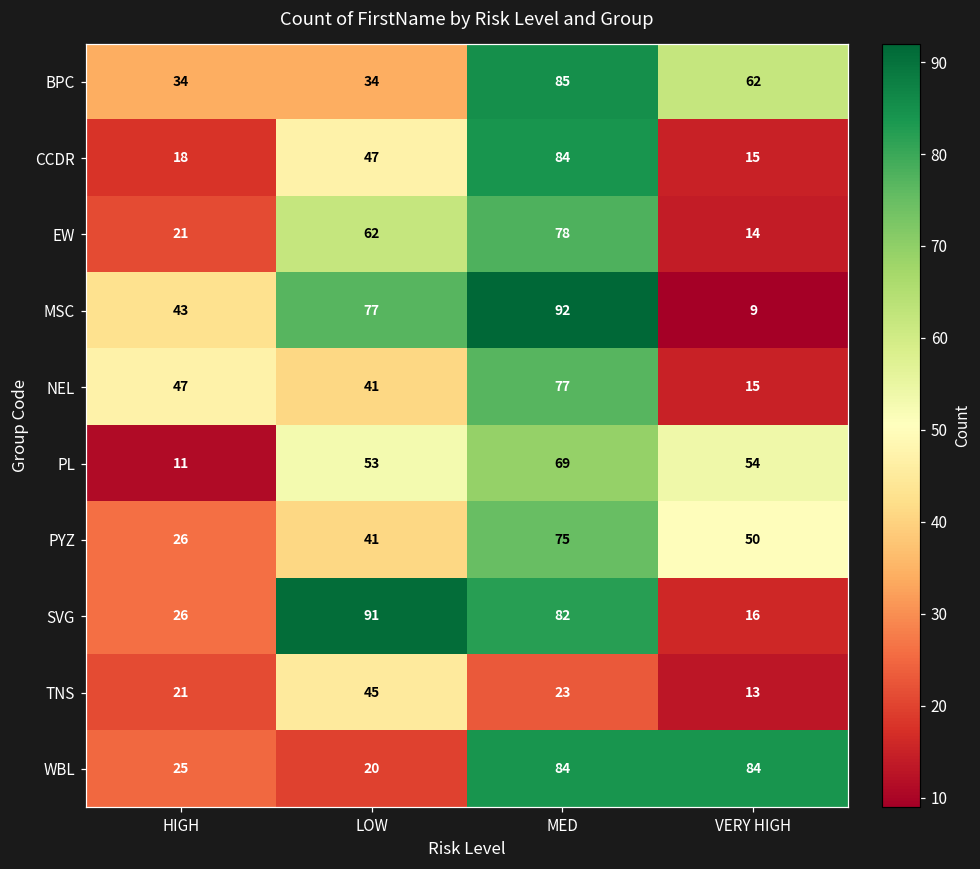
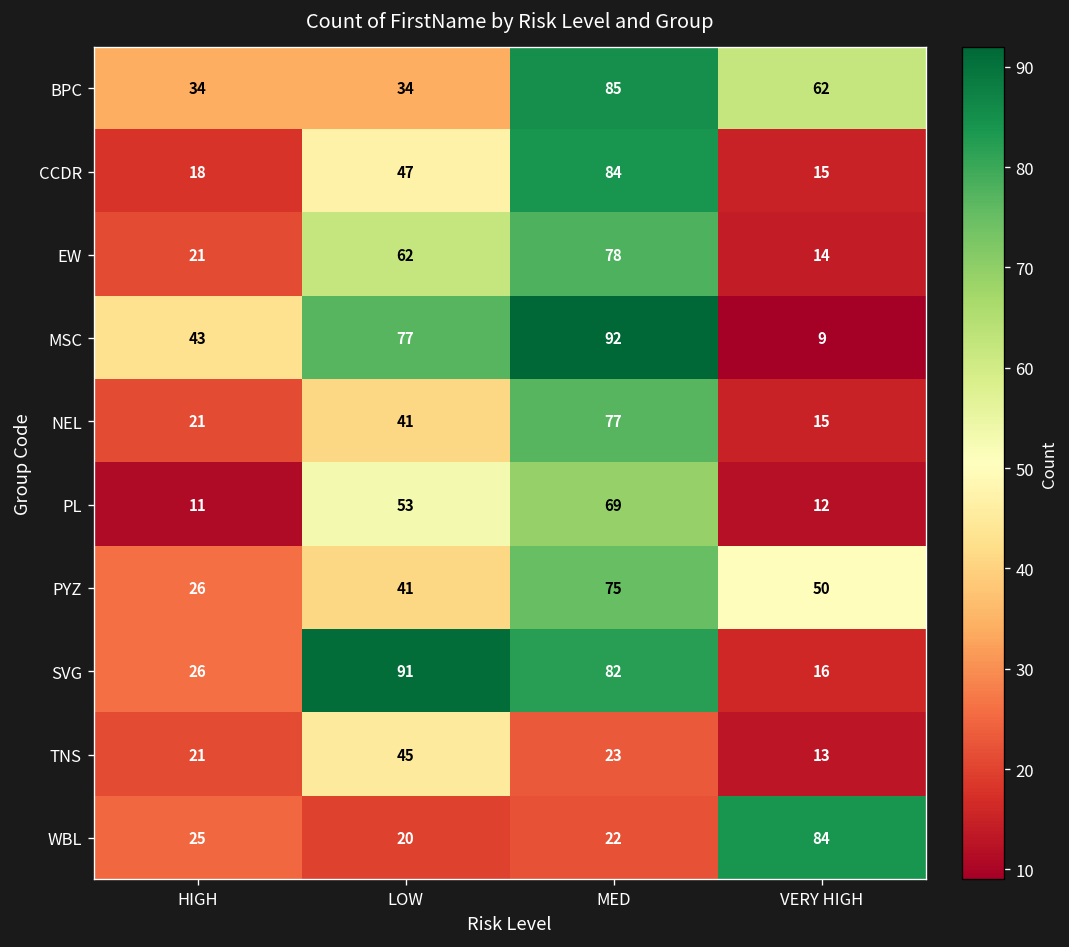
  {
    "BPC": {
      "HIGH": 34,
      "LOW": 34,
      "MED": 85,
      "VERY HIGH": 62
    },
    "CCDR": {
      "HIGH": 18,
      "LOW": 47,
      "MED": 84,
      "VERY HIGH": 15
    },
    "EW": {
      "HIGH": 21,
      "LOW": 62,
      "MED": 78,
      "VERY HIGH": 14
    },
    "MSC": {
      "HIGH": 43,
      "LOW": 77,
      "MED": 92,
      "VERY HIGH": 9
    },
    "NEL": {
-     "HIGH": 47,
+     "HIGH": 21,
      "LOW": 41,
      "MED": 77,
      "VERY HIGH": 15
    },
    "PL": {
      "HIGH": 11,
      "LOW": 53,
      "MED": 69,
-     "VERY HIGH": 54
+     "VERY HIGH": 12
    },
    "PYZ": {
      "HIGH": 26,
      "LOW": 41,
      "MED": 75,
      "VERY HIGH": 50
    },
    "SVG": {
      "HIGH": 26,
      "LOW": 91,
      "MED": 82,
      "VERY HIGH": 16
    },
    "TNS": {
      "HIGH": 21,
      "LOW": 45,
      "MED": 23,
      "VERY HIGH": 13
    },
    "WBL": {
      "HIGH": 25,
      "LOW": 20,
-     "MED": 84,
+     "MED": 22,
      "VERY HIGH": 84
    }
  }
